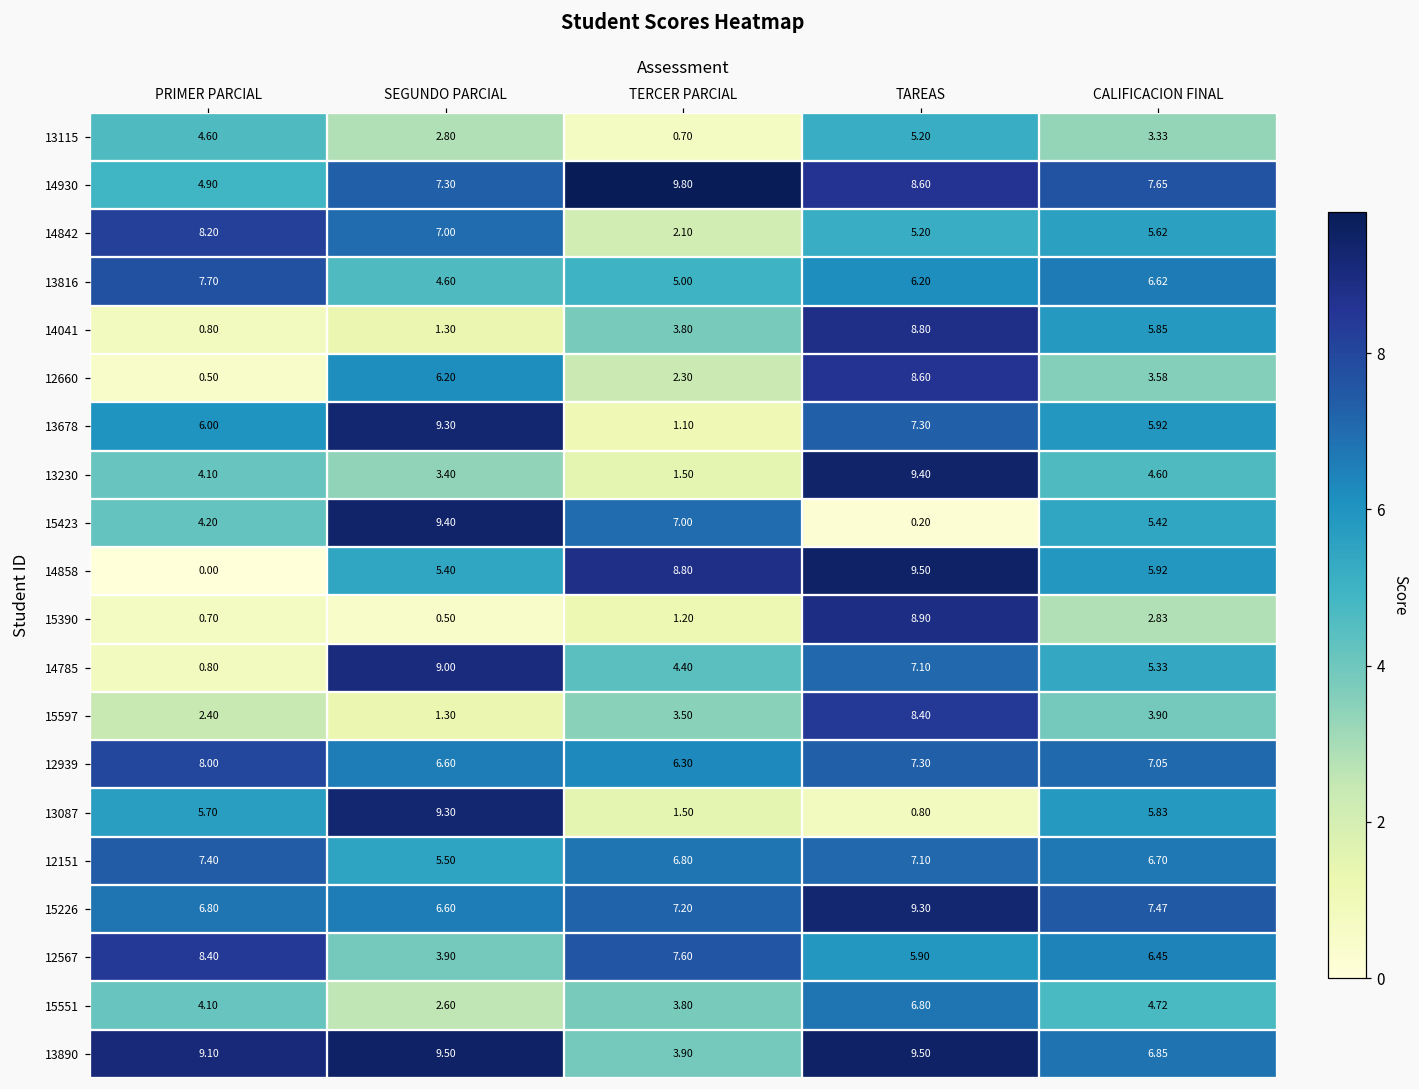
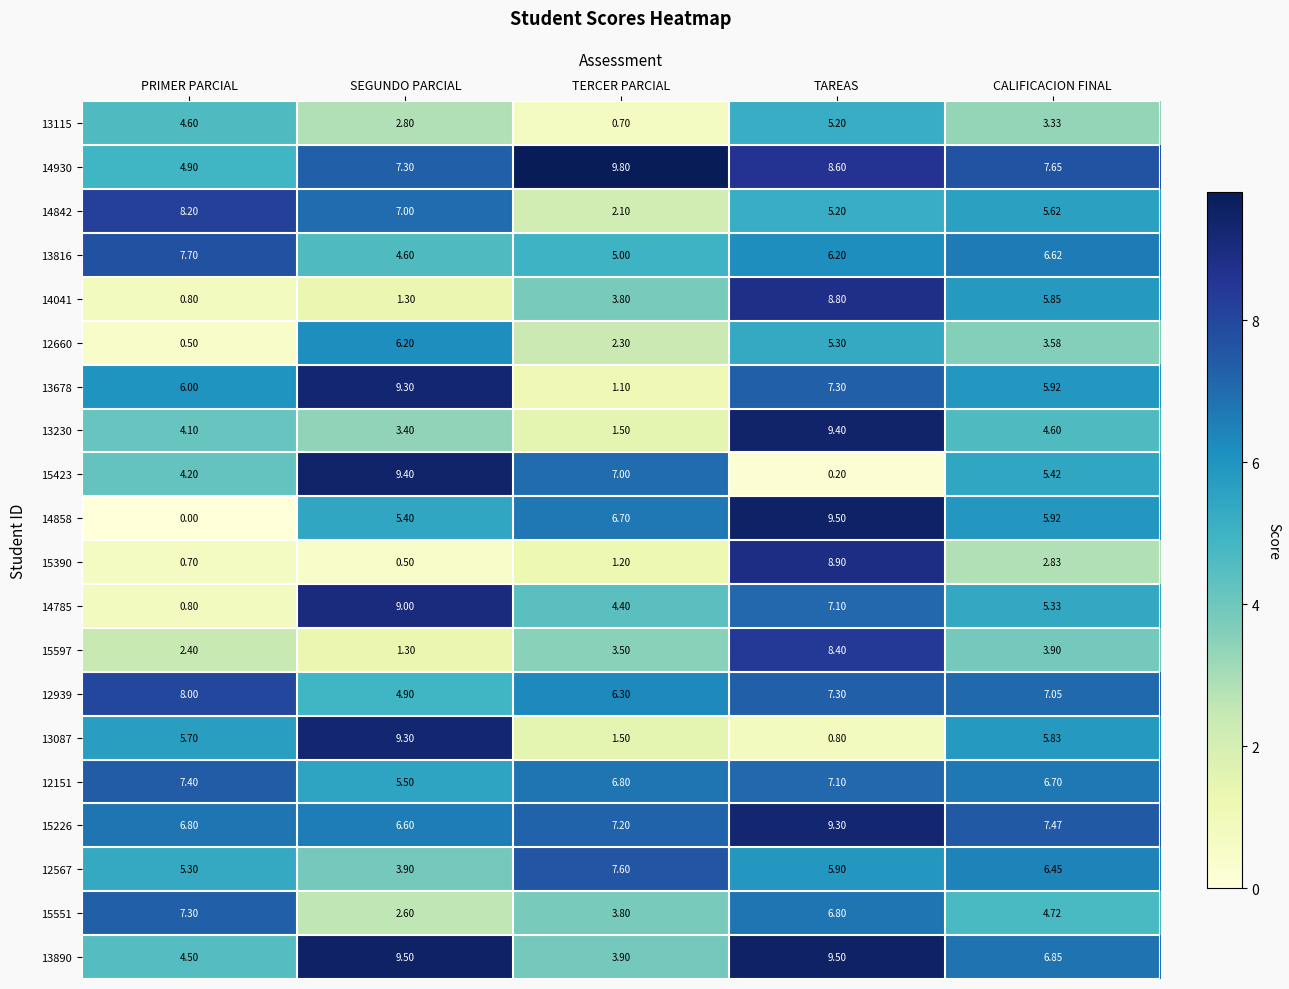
  {
    "13115": {
      "PRIMER PARCIAL": 4.60,
      "SEGUNDO PARCIAL": 2.80,
      "TERCER PARCIAL": 0.70,
      "TAREAS": 5.20,
      "CALIFICACION FINAL": 3.33
    },
    "14930": {
      "PRIMER PARCIAL": 4.90,
      "SEGUNDO PARCIAL": 7.30,
      "TERCER PARCIAL": 9.80,
      "TAREAS": 8.60,
      "CALIFICACION FINAL": 7.65
    },
    "14842": {
      "PRIMER PARCIAL": 8.20,
      "SEGUNDO PARCIAL": 7.00,
      "TERCER PARCIAL": 2.10,
      "TAREAS": 5.20,
      "CALIFICACION FINAL": 5.62
    },
    "13816": {
      "PRIMER PARCIAL": 7.70,
      "SEGUNDO PARCIAL": 4.60,
      "TERCER PARCIAL": 5.00,
      "TAREAS": 6.20,
      "CALIFICACION FINAL": 6.62
    },
    "14041": {
      "PRIMER PARCIAL": 0.80,
      "SEGUNDO PARCIAL": 1.30,
      "TERCER PARCIAL": 3.80,
      "TAREAS": 8.80,
      "CALIFICACION FINAL": 5.85
    },
    "12660": {
      "PRIMER PARCIAL": 0.50,
      "SEGUNDO PARCIAL": 6.20,
      "TERCER PARCIAL": 2.30,
-     "TAREAS": 8.60,
+     "TAREAS": 5.30,
      "CALIFICACION FINAL": 3.58
    },
    "13678": {
      "PRIMER PARCIAL": 6.00,
      "SEGUNDO PARCIAL": 9.30,
      "TERCER PARCIAL": 1.10,
      "TAREAS": 7.30,
      "CALIFICACION FINAL": 5.92
    },
    "13230": {
      "PRIMER PARCIAL": 4.10,
      "SEGUNDO PARCIAL": 3.40,
      "TERCER PARCIAL": 1.50,
      "TAREAS": 9.40,
      "CALIFICACION FINAL": 4.60
    },
    "15423": {
      "PRIMER PARCIAL": 4.20,
      "SEGUNDO PARCIAL": 9.40,
      "TERCER PARCIAL": 7.00,
      "TAREAS": 0.20,
      "CALIFICACION FINAL": 5.42
    },
    "14858": {
      "PRIMER PARCIAL": 0.00,
      "SEGUNDO PARCIAL": 5.40,
-     "TERCER PARCIAL": 8.80,
+     "TERCER PARCIAL": 6.70,
      "TAREAS": 9.50,
      "CALIFICACION FINAL": 5.92
    },
    "15390": {
      "PRIMER PARCIAL": 0.70,
      "SEGUNDO PARCIAL": 0.50,
      "TERCER PARCIAL": 1.20,
      "TAREAS": 8.90,
      "CALIFICACION FINAL": 2.83
    },
    "14785": {
      "PRIMER PARCIAL": 0.80,
      "SEGUNDO PARCIAL": 9.00,
      "TERCER PARCIAL": 4.40,
      "TAREAS": 7.10,
      "CALIFICACION FINAL": 5.33
    },
    "15597": {
      "PRIMER PARCIAL": 2.40,
      "SEGUNDO PARCIAL": 1.30,
      "TERCER PARCIAL": 3.50,
      "TAREAS": 8.40,
      "CALIFICACION FINAL": 3.90
    },
    "12939": {
      "PRIMER PARCIAL": 8.00,
-     "SEGUNDO PARCIAL": 6.60,
+     "SEGUNDO PARCIAL": 4.90,
      "TERCER PARCIAL": 6.30,
      "TAREAS": 7.30,
      "CALIFICACION FINAL": 7.05
    },
    "13087": {
      "PRIMER PARCIAL": 5.70,
      "SEGUNDO PARCIAL": 9.30,
      "TERCER PARCIAL": 1.50,
      "TAREAS": 0.80,
      "CALIFICACION FINAL": 5.83
    },
    "12151": {
      "PRIMER PARCIAL": 7.40,
      "SEGUNDO PARCIAL": 5.50,
      "TERCER PARCIAL": 6.80,
      "TAREAS": 7.10,
      "CALIFICACION FINAL": 6.70
    },
    "15226": {
      "PRIMER PARCIAL": 6.80,
      "SEGUNDO PARCIAL": 6.60,
      "TERCER PARCIAL": 7.20,
      "TAREAS": 9.30,
      "CALIFICACION FINAL": 7.47
    },
    "12567": {
-     "PRIMER PARCIAL": 8.40,
+     "PRIMER PARCIAL": 5.30,
      "SEGUNDO PARCIAL": 3.90,
      "TERCER PARCIAL": 7.60,
      "TAREAS": 5.90,
      "CALIFICACION FINAL": 6.45
    },
    "15551": {
-     "PRIMER PARCIAL": 4.10,
+     "PRIMER PARCIAL": 7.30,
      "SEGUNDO PARCIAL": 2.60,
      "TERCER PARCIAL": 3.80,
      "TAREAS": 6.80,
      "CALIFICACION FINAL": 4.72
    },
    "13890": {
-     "PRIMER PARCIAL": 9.10,
+     "PRIMER PARCIAL": 4.50,
      "SEGUNDO PARCIAL": 9.50,
      "TERCER PARCIAL": 3.90,
      "TAREAS": 9.50,
      "CALIFICACION FINAL": 6.85
    }
  }
